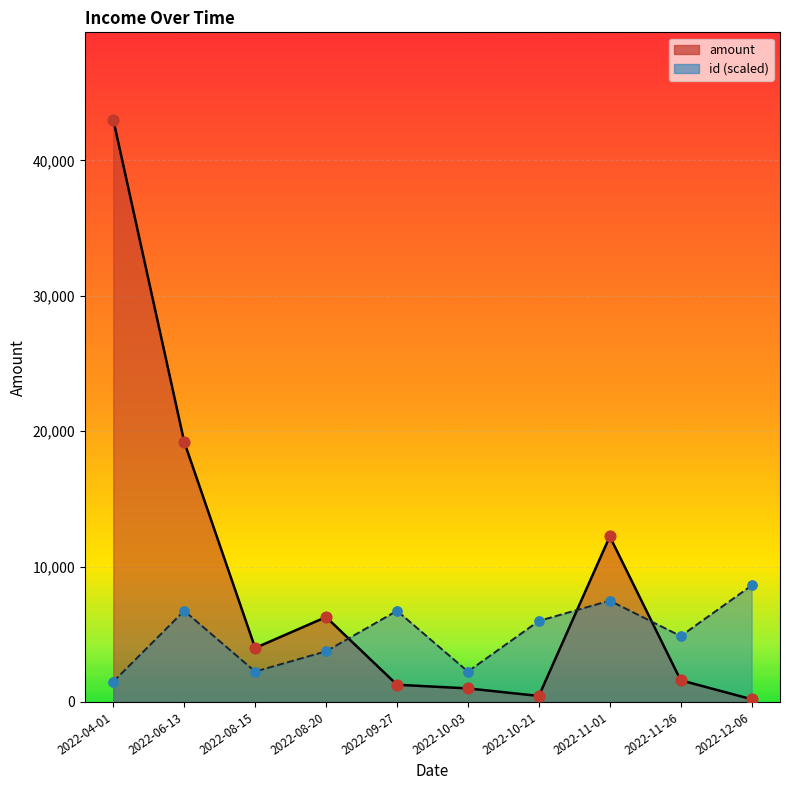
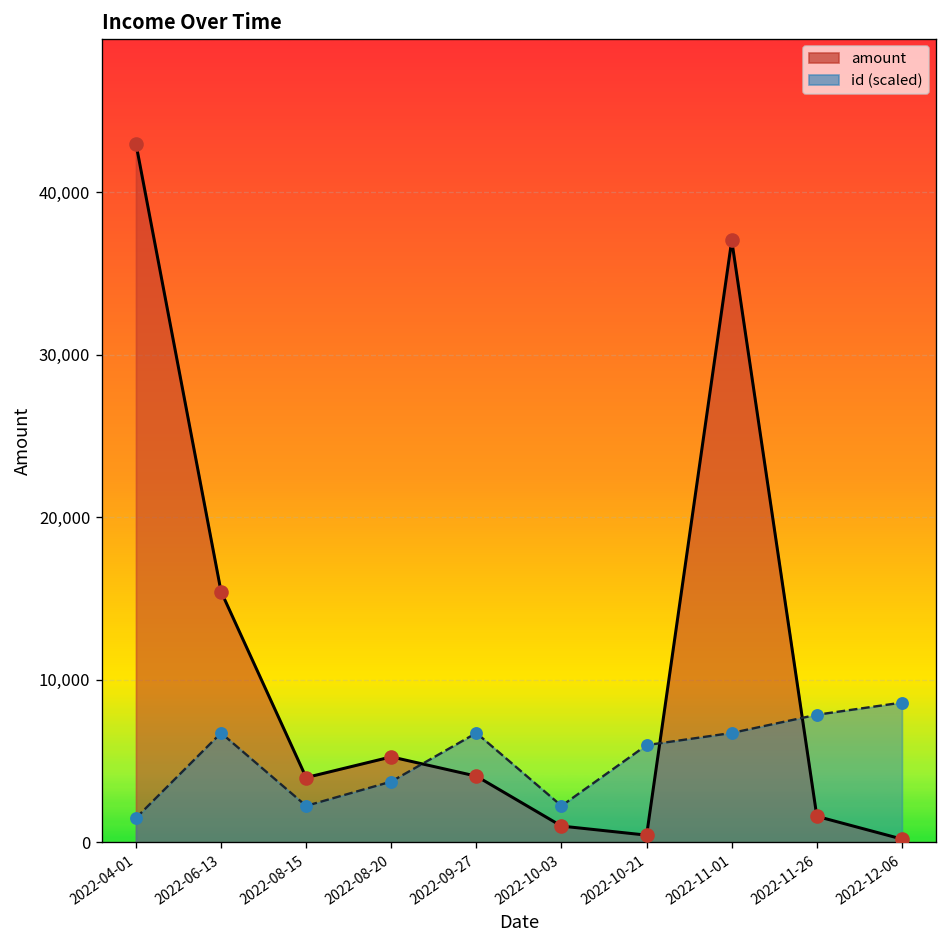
  {
    "amount": {
      "2022-04-01": "43,000",
-     "2022-06-13": "19,200",
+     "2022-06-13": "15,400",
      "2022-08-15": "4,000",
-     "2022-08-20": "6,300",
-     "2022-09-27": "1,300",
+     "2022-08-20": "5,300",
+     "2022-09-27": "4,100",
      "2022-10-03": "1,000",
      "2022-10-21": "400",
-     "2022-11-01": "12,200",
+     "2022-11-01": "37,000",
      "2022-11-26": "1,600",
      "2022-12-06": "200"
    },
    "id (scaled)": {
      "2022-04-01": "1,500",
      "2022-06-13": "6,700",
      "2022-08-15": "2,200",
      "2022-08-20": "3,700",
      "2022-09-27": "6,700",
      "2022-10-03": "2,200",
      "2022-10-21": "6,000",
-     "2022-11-01": "7,500",
-     "2022-11-26": "4,900",
+     "2022-11-01": "6,700",
+     "2022-11-26": "7,900",
      "2022-12-06": "8,600"
    }
  }
